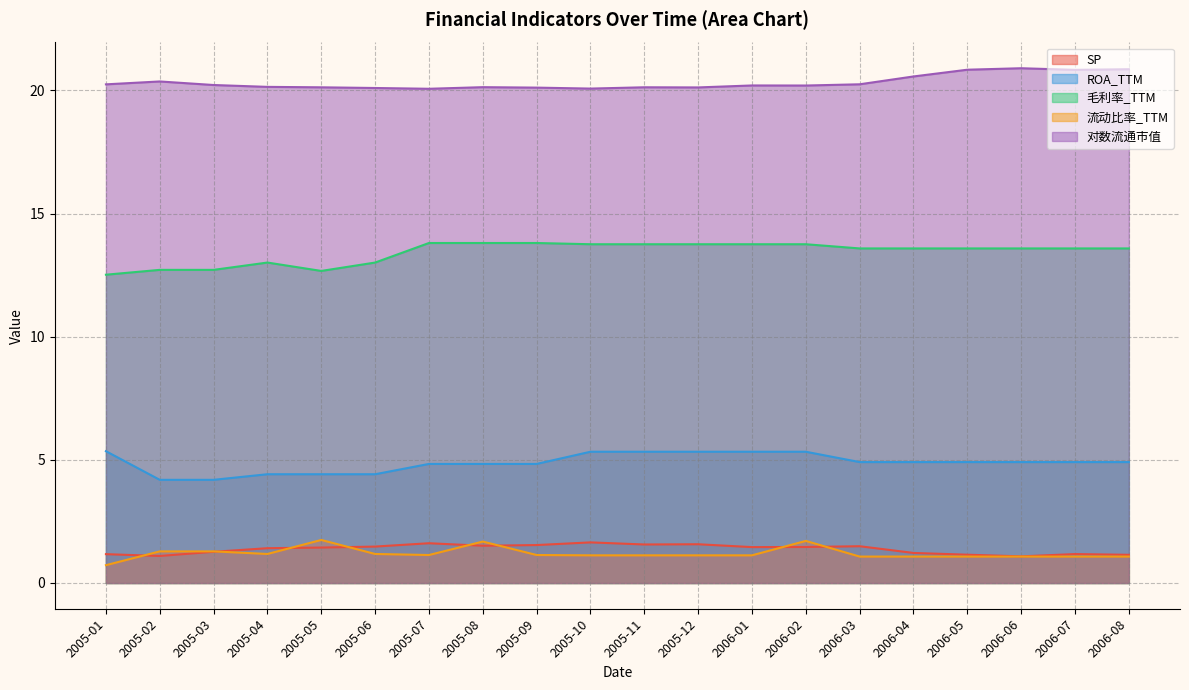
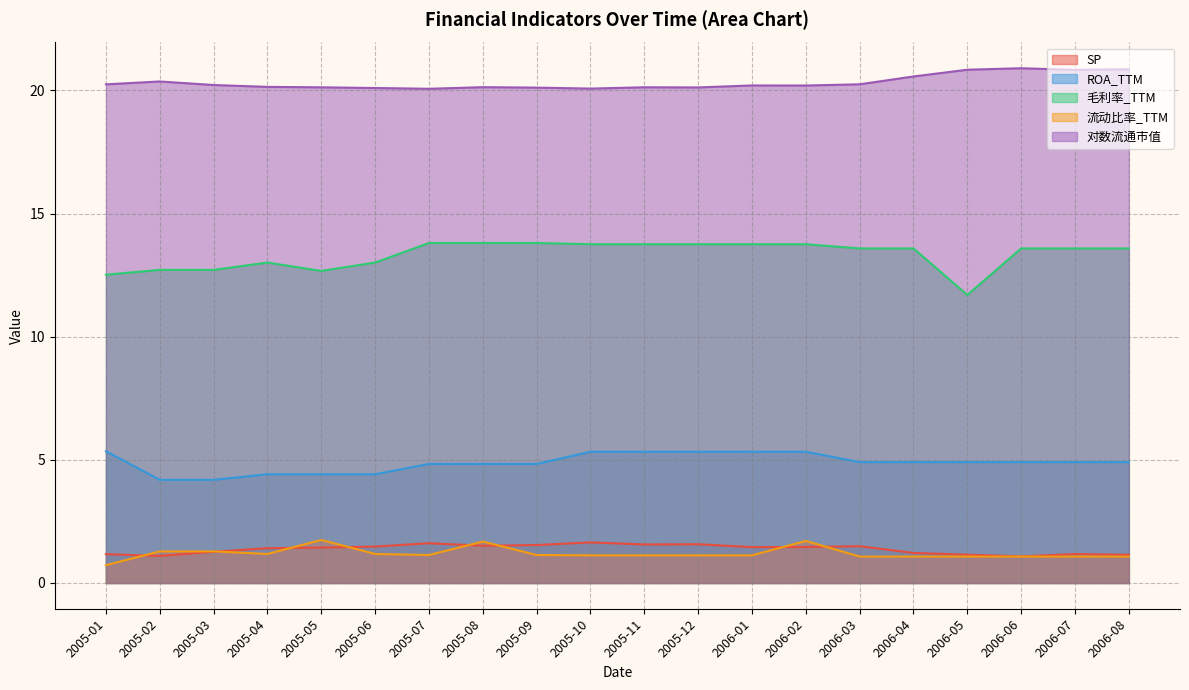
  {
    "SP": {
      "2005-01": 1.2,
      "2005-02": 1.1,
      "2005-04": 1.4,
      "2005-05": 1.4,
      "2005-06": 1.5,
      "2005-07": 1.6,
      "2005-08": 1.5,
      "2005-09": 1.5,
      "2005-10": 1.6,
      "2005-11": 1.6,
      "2005-12": 1.6,
      "2006-01": 1.5,
      "2006-02": 1.5,
      "2006-03": 1.5,
      "2006-04": 1.2
    },
    "ROA_TTM": {
      "2005-01": 5.4,
      "2005-02": 4.2,
      "2005-03": 4.2,
      "2005-04": 4.4,
      "2005-05": 4.4,
      "2005-06": 4.4,
      "2005-07": 4.8,
      "2005-08": 4.8,
      "2005-09": 4.8,
      "2005-10": 5.3,
      "2005-11": 5.3,
      "2005-12": 5.3,
      "2006-01": 5.3,
      "2006-02": 5.3,
      "2006-03": 4.9,
      "2006-04": 4.9,
      "2006-05": 4.9,
      "2006-06": 4.9,
      "2006-07": 4.9,
      "2006-08": 4.9
    },
    "毛利率_TTM": {
      "2005-01": 12.5,
      "2005-02": 12.7,
      "2005-03": 12.7,
      "2005-04": 13.0,
      "2005-05": 12.7,
      "2005-06": 13.0,
      "2005-07": 13.8,
      "2005-08": 13.8,
      "2005-09": 13.8,
      "2005-10": 13.8,
      "2005-11": 13.8,
      "2005-12": 13.8,
      "2006-01": 13.8,
      "2006-02": 13.8,
      "2006-03": 13.6,
      "2006-04": 13.6,
-     "2006-05": 13.6,
+     "2006-05": 11.7,
      "2006-06": 13.6,
      "2006-07": 13.6,
      "2006-08": 13.6
    },
    "流动比率_TTM": {
      "2005-01": 0.7,
      "2005-02": 1.3,
      "2005-04": 1.2,
      "2005-05": 1.7,
      "2005-06": 1.2,
      "2005-07": 1.1,
      "2005-08": 1.7,
      "2005-09": 1.1,
      "2005-10": 1.1,
      "2005-11": 1.1,
      "2005-12": 1.1,
      "2006-01": 1.1,
      "2006-02": 1.7,
      "2006-03": 1.1,
      "2006-04": 1.1
    },
    "对数流通市值": {
      "2005-01": 20.2,
      "2005-02": 20.4,
      "2005-03": 20.2,
      "2005-04": 20.1,
      "2005-05": 20.1,
      "2005-06": 20.1,
      "2005-07": 20.1,
      "2005-08": 20.1,
      "2005-09": 20.1,
      "2005-10": 20.1,
      "2005-11": 20.1,
      "2005-12": 20.1,
      "2006-01": 20.2,
      "2006-02": 20.2,
      "2006-03": 20.2,
      "2006-04": 20.6,
      "2006-05": 20.8,
      "2006-06": 20.9
    }
  }
